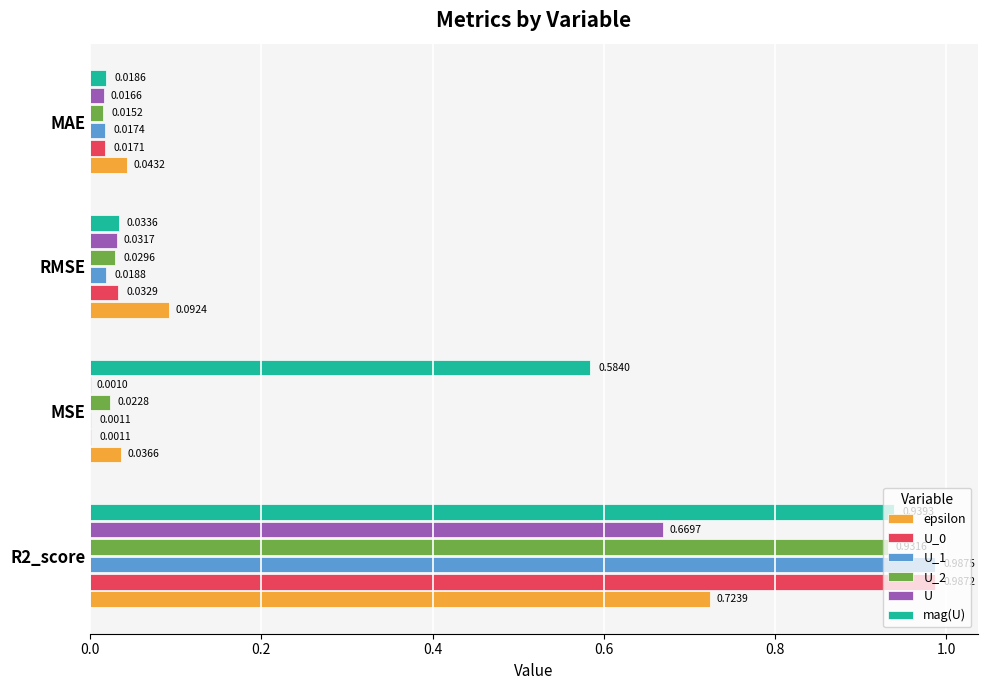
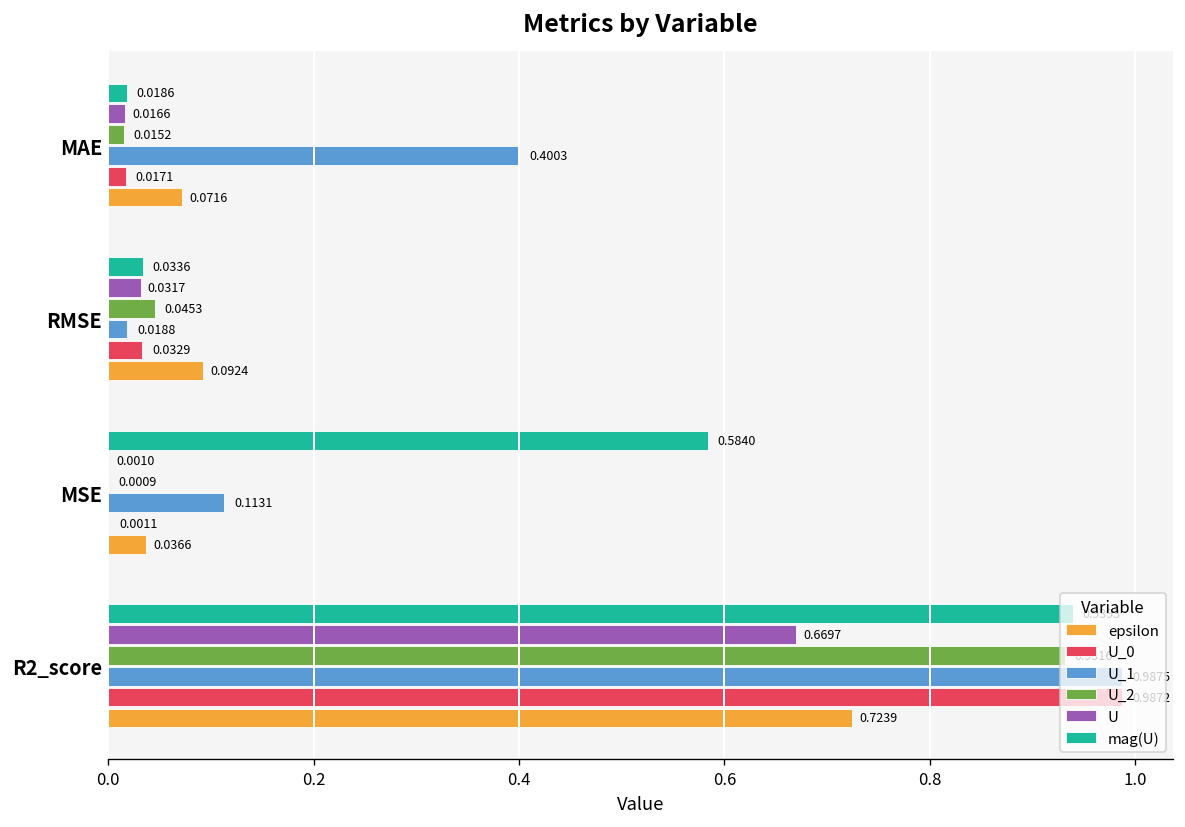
  {
    "epsilon": {
-     "MAE": 0.0432,
+     "MAE": 0.0716,
      "RMSE": 0.0924,
      "MSE": 0.0366,
      "R2_score": 0.7239
    },
    "U_0": {
      "MAE": 0.0171,
      "RMSE": 0.0329,
      "MSE": 0.0011
    },
    "U_1": {
-     "MAE": 0.0174,
+     "MAE": 0.4003,
      "RMSE": 0.0188,
-     "MSE": 0.0011
+     "MSE": 0.1131
    },
    "U_2": {
      "MAE": 0.0152,
-     "RMSE": 0.0296,
-     "MSE": 0.0228
+     "RMSE": 0.0453,
+     "MSE": 0.0009
    },
    "U": {
      "MAE": 0.0166,
      "RMSE": 0.0317,
      "MSE": 0.0010,
      "R2_score": 0.6697
    },
    "mag(U)": {
      "MAE": 0.0186,
      "RMSE": 0.0336,
      "MSE": 0.5840
    }
  }
